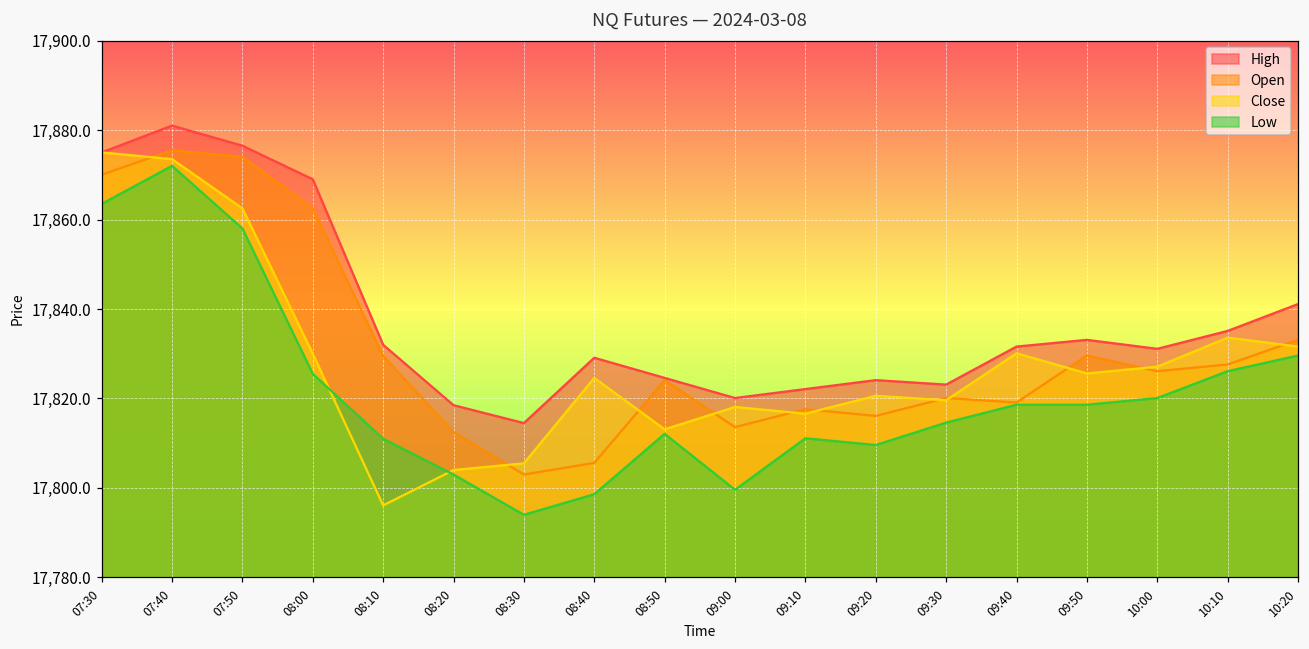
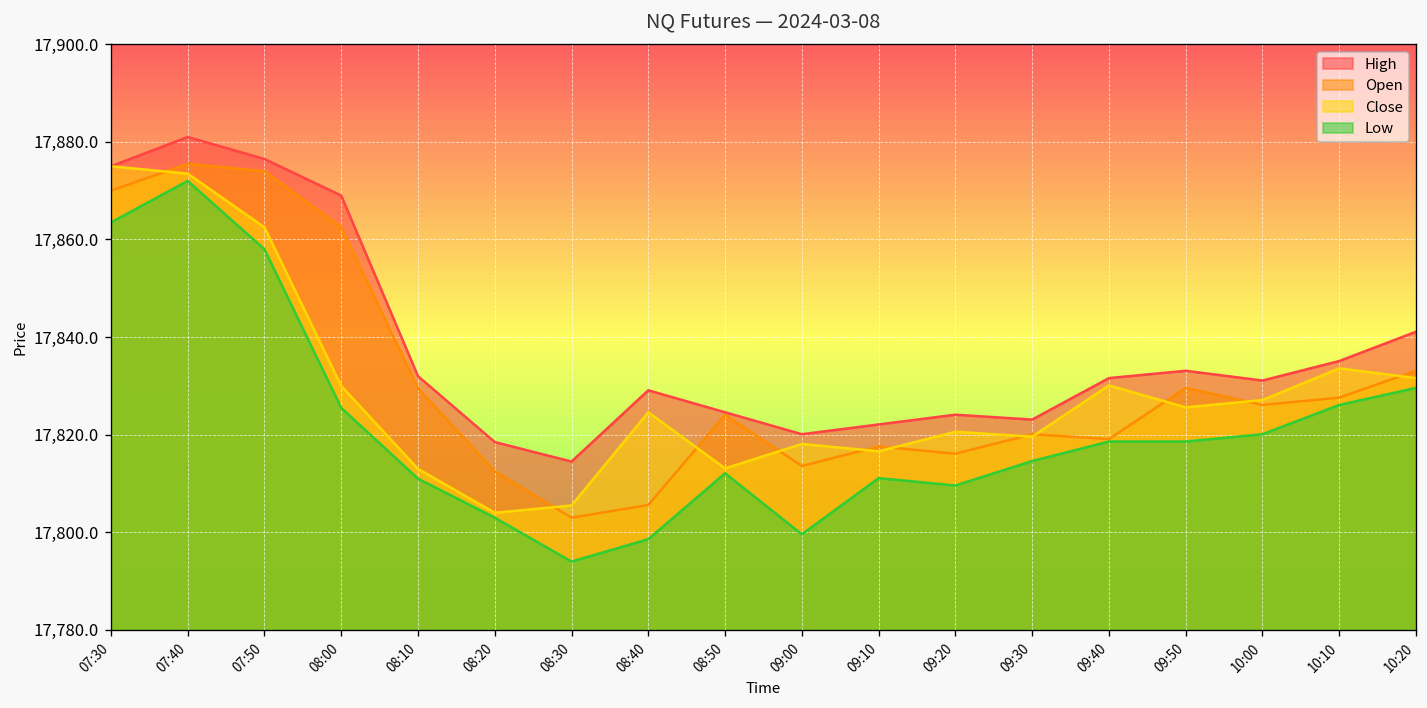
  {
    "High": {
      "07:40": "17,881",
      "07:50": "17,877",
      "08:00": "17,869",
      "08:10": "17,832",
      "08:20": "17,819",
      "08:30": "17,815",
      "08:40": "17,829",
      "09:00": "17,820",
      "09:10": "17,822",
      "09:20": "17,824",
      "09:30": "17,823",
      "09:40": "17,832",
      "09:50": "17,833",
      "10:00": "17,831",
      "10:10": "17,835",
      "10:20": "17,841"
    },
    "Open": {
      "07:30": "17,870",
      "07:40": "17,876",
      "07:50": "17,874",
      "08:00": "17,863",
      "08:10": "17,830",
      "08:20": "17,813",
      "08:30": "17,803",
      "08:40": "17,806",
      "09:00": "17,814",
      "09:10": "17,818",
      "09:20": "17,816",
      "09:50": "17,830",
      "10:00": "17,826",
      "10:10": "17,828",
      "10:20": "17,833"
    },
    "Close": {
      "07:40": "17,874",
      "07:50": "17,863",
      "08:00": "17,830",
-     "08:10": "17,796",
+     "08:10": "17,813",
      "08:20": "17,804",
      "08:30": "17,806",
      "08:40": "17,825",
      "08:50": "17,813",
      "09:00": "17,818",
      "09:10": "17,817",
      "09:20": "17,821",
      "09:40": "17,830",
      "09:50": "17,826",
      "10:00": "17,827",
      "10:10": "17,834",
      "10:20": "17,832"
    },
    "Low": {
      "07:30": "17,864",
      "07:40": "17,872",
      "07:50": "17,858",
      "08:00": "17,826",
      "08:10": "17,811",
      "08:20": "17,803",
      "08:30": "17,794",
      "08:40": "17,799",
      "08:50": "17,812",
      "09:00": "17,800",
      "09:10": "17,811",
      "09:20": "17,810",
      "09:30": "17,815",
      "09:50": "17,819",
      "10:00": "17,820",
      "10:10": "17,826",
      "10:20": "17,830"
    }
  }
